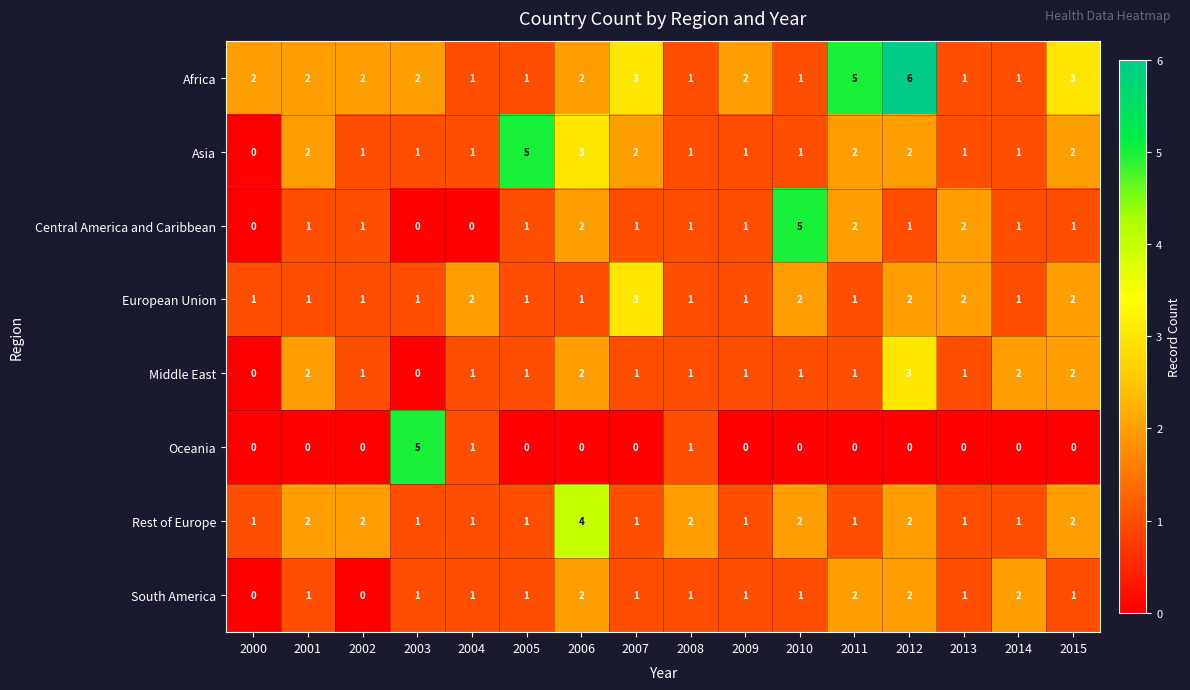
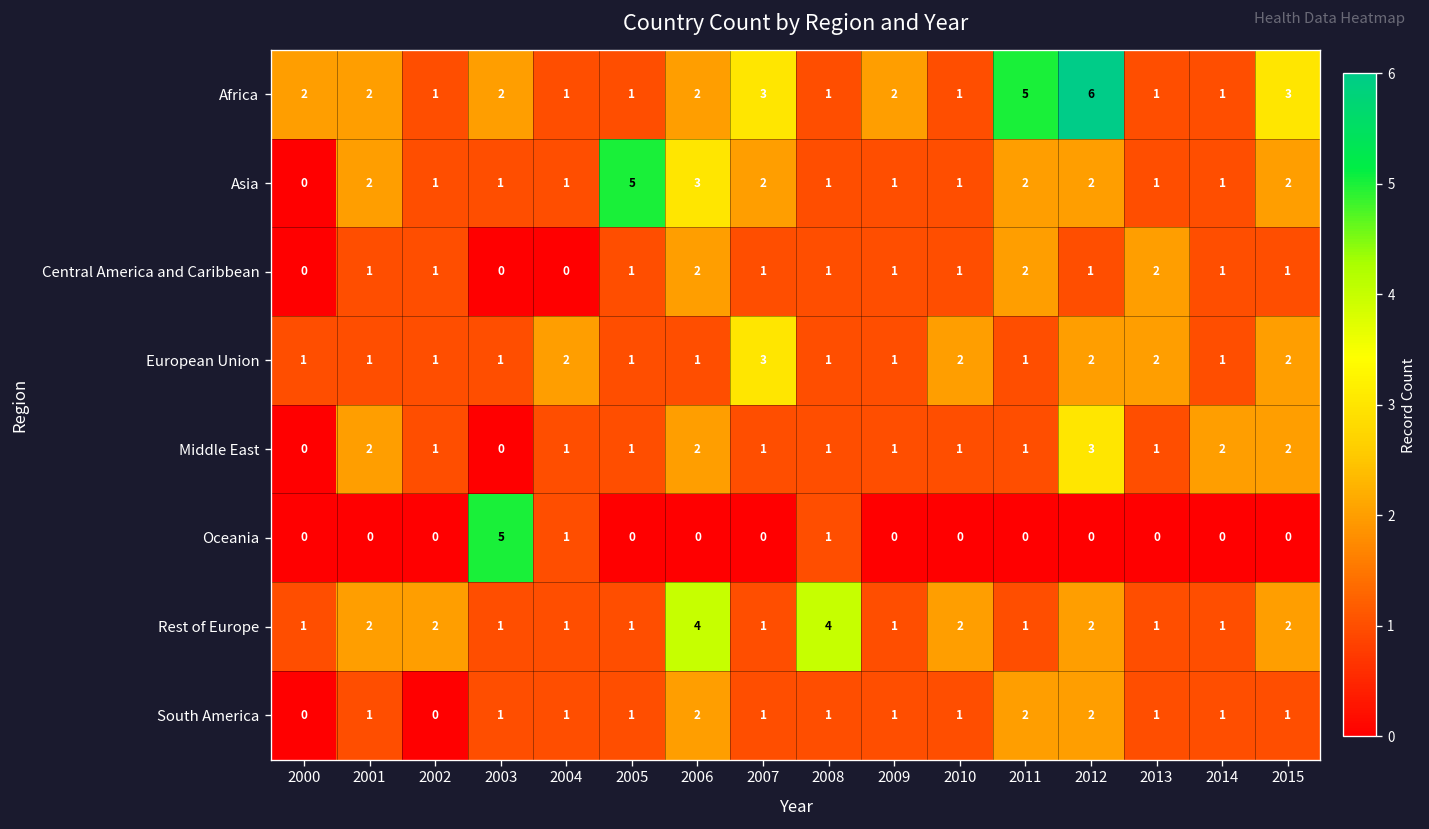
  {
    "Africa": {
      "2000": 2,
      "2001": 2,
-     "2002": 2,
+     "2002": 1,
      "2003": 2,
      "2004": 1,
      "2005": 1,
      "2006": 2,
      "2007": 3,
      "2008": 1,
      "2009": 2,
      "2010": 1,
      "2011": 5,
      "2012": 6,
      "2013": 1,
      "2014": 1,
      "2015": 3
    },
    "Asia": {
      "2000": 0,
      "2001": 2,
      "2002": 1,
      "2003": 1,
      "2004": 1,
      "2005": 5,
      "2006": 3,
      "2007": 2,
      "2008": 1,
      "2009": 1,
      "2010": 1,
      "2011": 2,
      "2012": 2,
      "2013": 1,
      "2014": 1,
      "2015": 2
    },
    "Central America and Caribbean": {
      "2000": 0,
      "2001": 1,
      "2002": 1,
      "2003": 0,
      "2004": 0,
      "2005": 1,
      "2006": 2,
      "2007": 1,
      "2008": 1,
      "2009": 1,
-     "2010": 5,
+     "2010": 1,
      "2011": 2,
      "2012": 1,
      "2013": 2,
      "2014": 1,
      "2015": 1
    },
    "European Union": {
      "2000": 1,
      "2001": 1,
      "2002": 1,
      "2003": 1,
      "2004": 2,
      "2005": 1,
      "2006": 1,
      "2007": 3,
      "2008": 1,
      "2009": 1,
      "2010": 2,
      "2011": 1,
      "2012": 2,
      "2013": 2,
      "2014": 1,
      "2015": 2
    },
    "Middle East": {
      "2000": 0,
      "2001": 2,
      "2002": 1,
      "2003": 0,
      "2004": 1,
      "2005": 1,
      "2006": 2,
      "2007": 1,
      "2008": 1,
      "2009": 1,
      "2010": 1,
      "2011": 1,
      "2012": 3,
      "2013": 1,
      "2014": 2,
      "2015": 2
    },
    "Oceania": {
      "2000": 0,
      "2001": 0,
      "2002": 0,
      "2003": 5,
      "2004": 1,
      "2005": 0,
      "2006": 0,
      "2007": 0,
      "2008": 1,
      "2009": 0,
      "2010": 0,
      "2011": 0,
      "2012": 0,
      "2013": 0,
      "2014": 0,
      "2015": 0
    },
    "Rest of Europe": {
      "2000": 1,
      "2001": 2,
      "2002": 2,
      "2003": 1,
      "2004": 1,
      "2005": 1,
      "2006": 4,
      "2007": 1,
-     "2008": 2,
+     "2008": 4,
      "2009": 1,
      "2010": 2,
      "2011": 1,
      "2012": 2,
      "2013": 1,
      "2014": 1,
      "2015": 2
    },
    "South America": {
      "2000": 0,
      "2001": 1,
      "2002": 0,
      "2003": 1,
      "2004": 1,
      "2005": 1,
      "2006": 2,
      "2007": 1,
      "2008": 1,
      "2009": 1,
      "2010": 1,
      "2011": 2,
      "2012": 2,
      "2013": 1,
-     "2014": 2,
+     "2014": 1,
      "2015": 1
    }
  }
